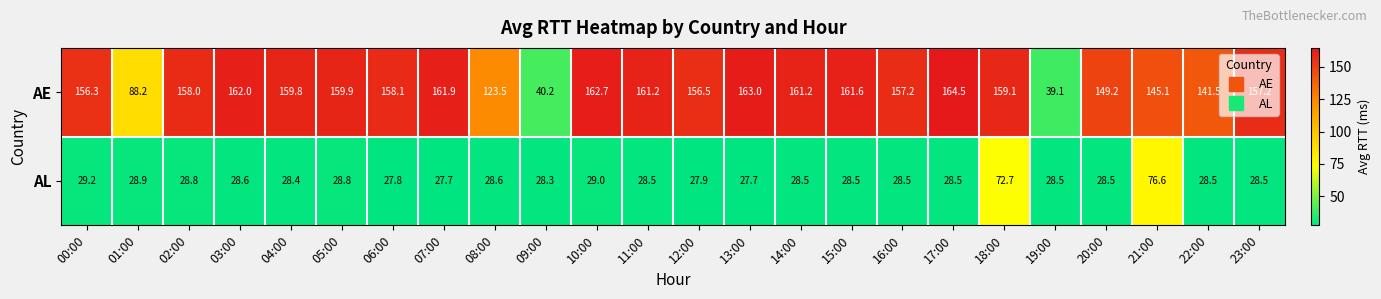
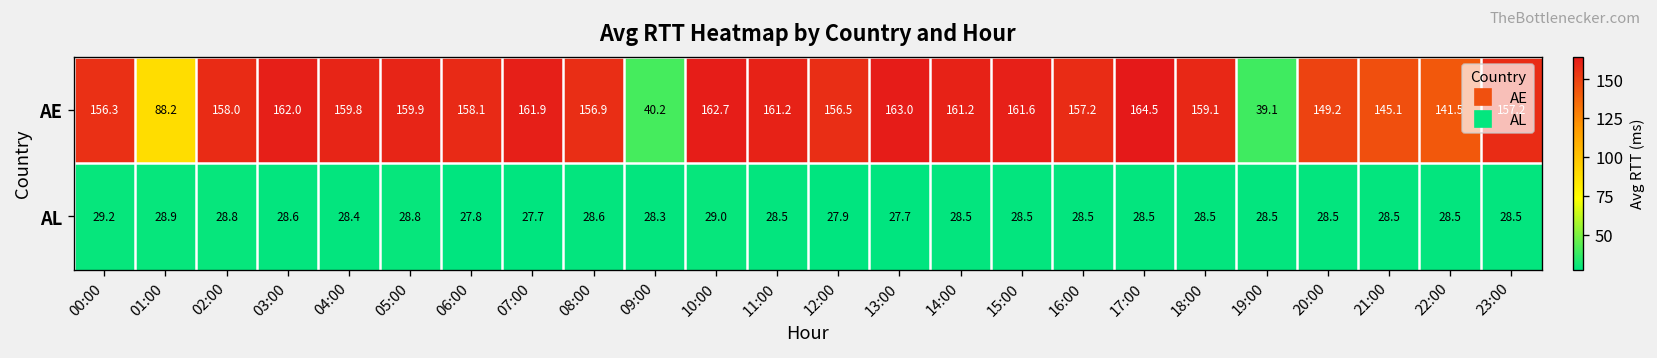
  {
    "AE": {
      "00:00": 156.3,
      "01:00": 88.2,
      "02:00": 158.0,
      "03:00": 162.0,
      "04:00": 159.8,
      "05:00": 159.9,
      "06:00": 158.1,
      "07:00": 161.9,
-     "08:00": 123.5,
+     "08:00": 156.9,
      "09:00": 40.2,
      "10:00": 162.7,
      "11:00": 161.2,
      "12:00": 156.5,
      "13:00": 163.0,
      "14:00": 161.2,
      "15:00": 161.6,
      "16:00": 157.2,
      "17:00": 164.5,
      "18:00": 159.1,
      "19:00": 39.1,
      "20:00": 149.2,
      "21:00": 145.1
    },
    "AL": {
      "00:00": 29.2,
      "01:00": 28.9,
      "02:00": 28.8,
      "03:00": 28.6,
      "04:00": 28.4,
      "05:00": 28.8,
      "06:00": 27.8,
      "07:00": 27.7,
      "08:00": 28.6,
      "09:00": 28.3,
      "10:00": 29.0,
      "11:00": 28.5,
      "12:00": 27.9,
      "13:00": 27.7,
      "14:00": 28.5,
      "15:00": 28.5,
      "16:00": 28.5,
      "17:00": 28.5,
-     "18:00": 72.7,
+     "18:00": 28.5,
      "19:00": 28.5,
      "20:00": 28.5,
-     "21:00": 76.6,
+     "21:00": 28.5,
      "22:00": 28.5,
      "23:00": 28.5
    }
  }
